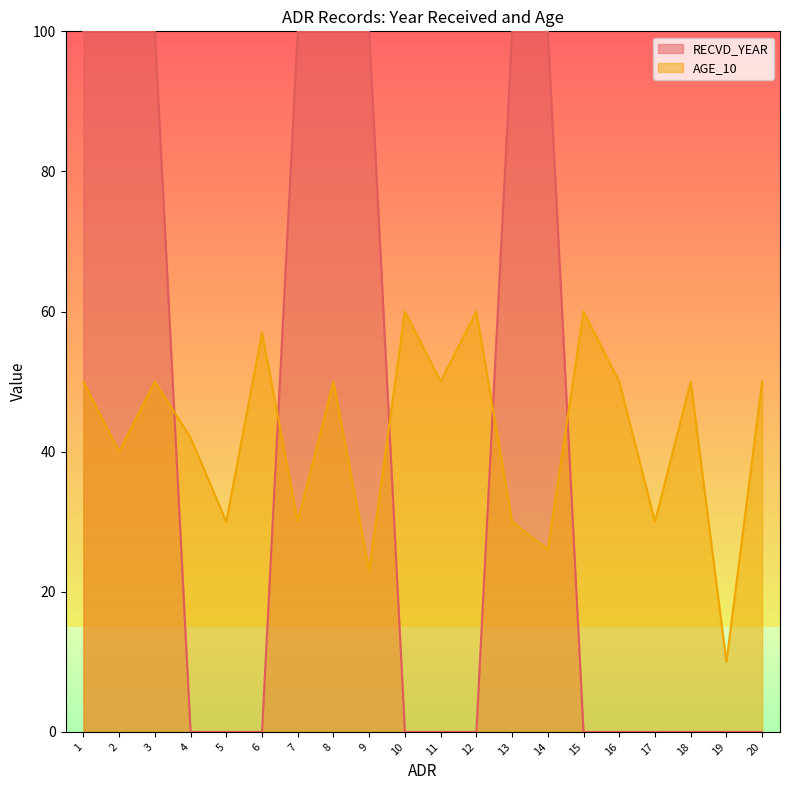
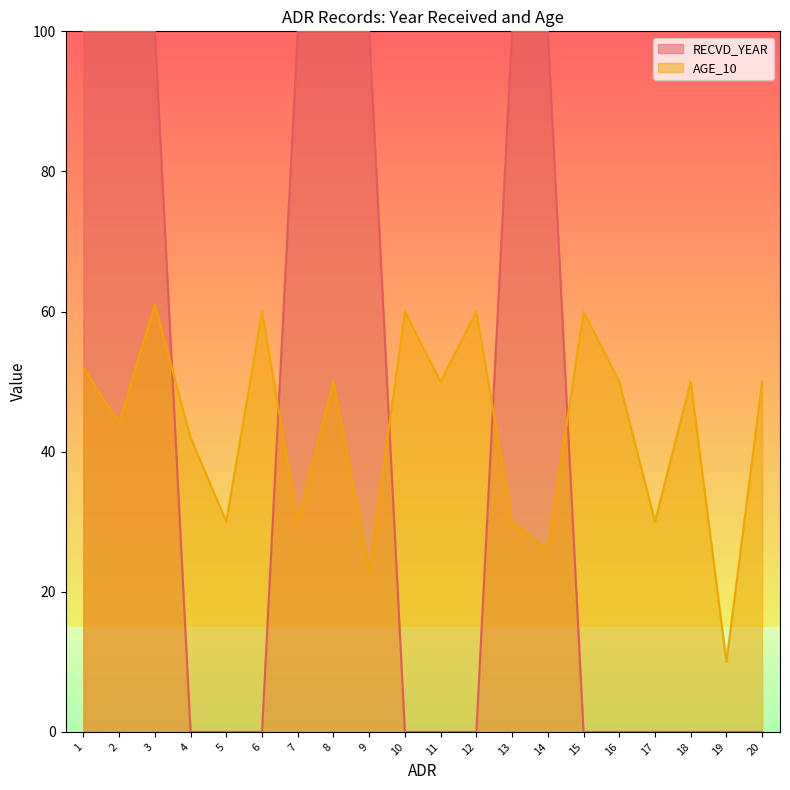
  {
    "RECVD_YEAR": {
      "1": 100,
      "2": 100,
      "3": 100,
      "4": 0,
      "5": 0,
      "6": 0,
      "7": 100,
      "8": 100,
      "9": 100,
      "10": 0,
      "11": 0,
      "12": 0,
      "13": 100,
      "14": 100,
      "15": 0,
      "16": 0,
      "17": 0,
      "18": 0,
      "19": 0,
      "20": 0
    },
    "AGE_10": {
-     "1": 50,
-     "2": 40,
-     "3": 50,
+     "1": 52,
+     "2": 44,
+     "3": 61,
      "4": 42,
      "5": 30,
-     "6": 57,
+     "6": 60,
      "7": 30,
      "8": 50,
      "9": 23,
      "10": 60,
      "11": 50,
      "12": 60,
      "13": 30,
      "14": 26,
      "15": 60,
      "16": 50,
      "17": 30,
      "18": 50,
      "19": 10,
      "20": 50
    }
  }
